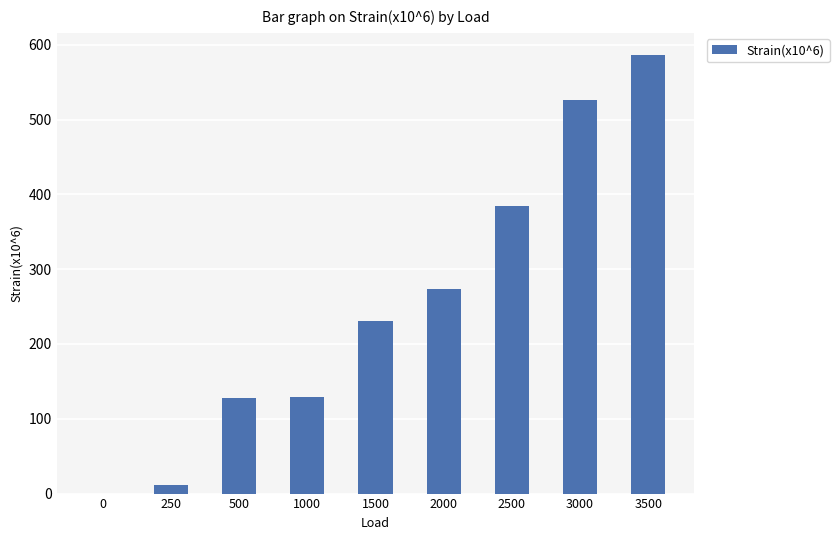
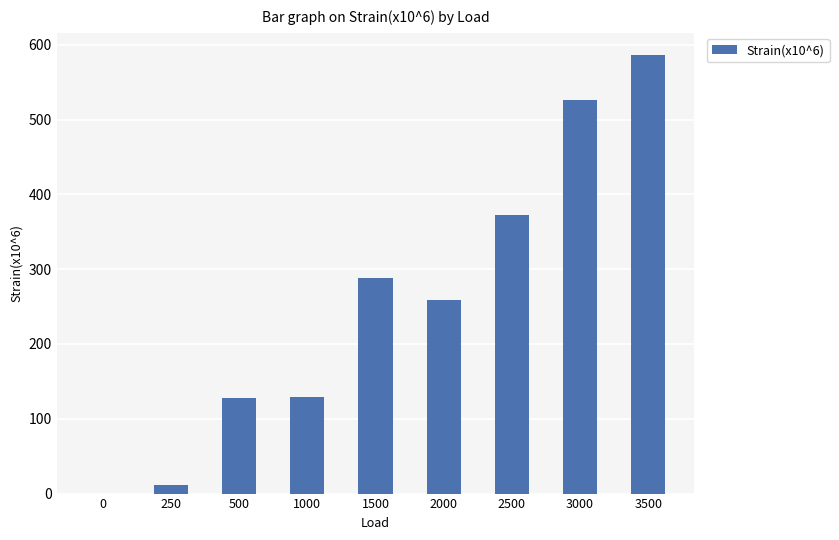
  {
    "0": 0,
    "250": 10,
    "500": 130,
    "1000": 130,
-   "1500": 230,
-   "2000": 270,
-   "2500": 380,
+   "1500": 290,
+   "2000": 260,
+   "2500": 370,
    "3000": 530,
    "3500": 590
  }
